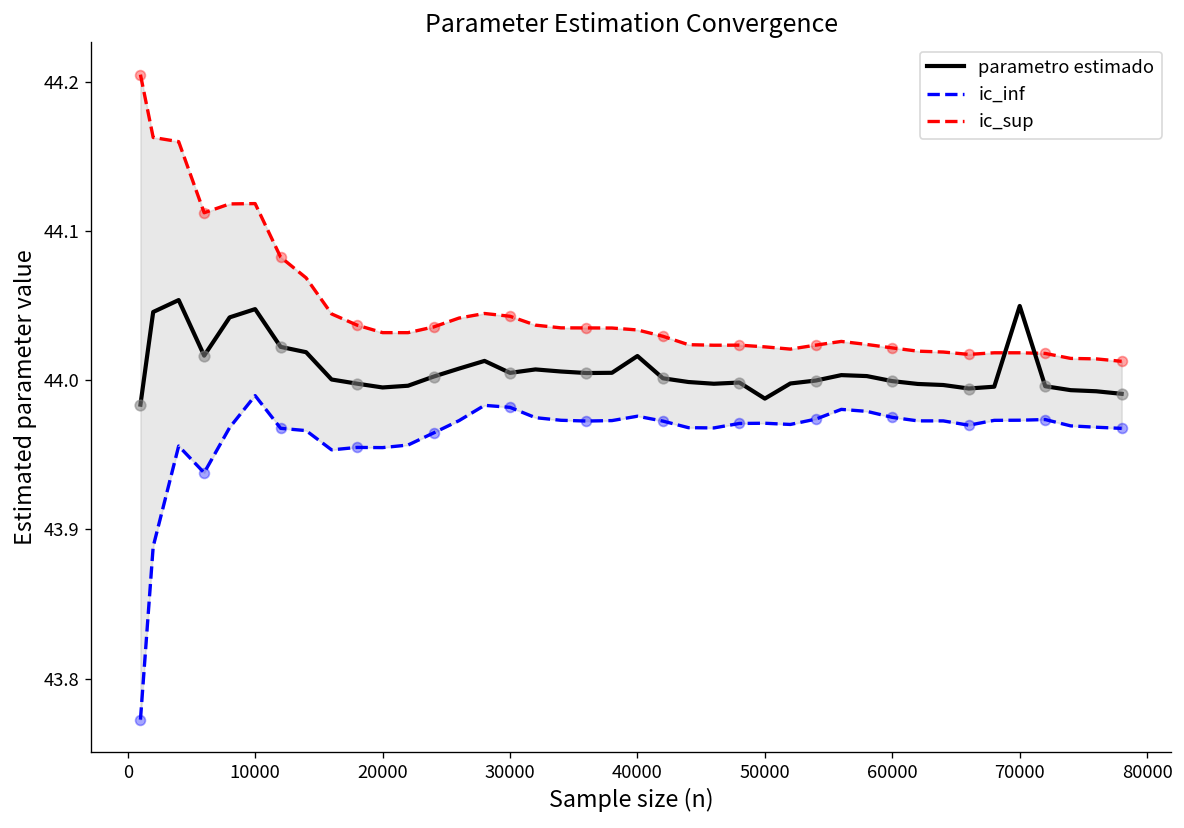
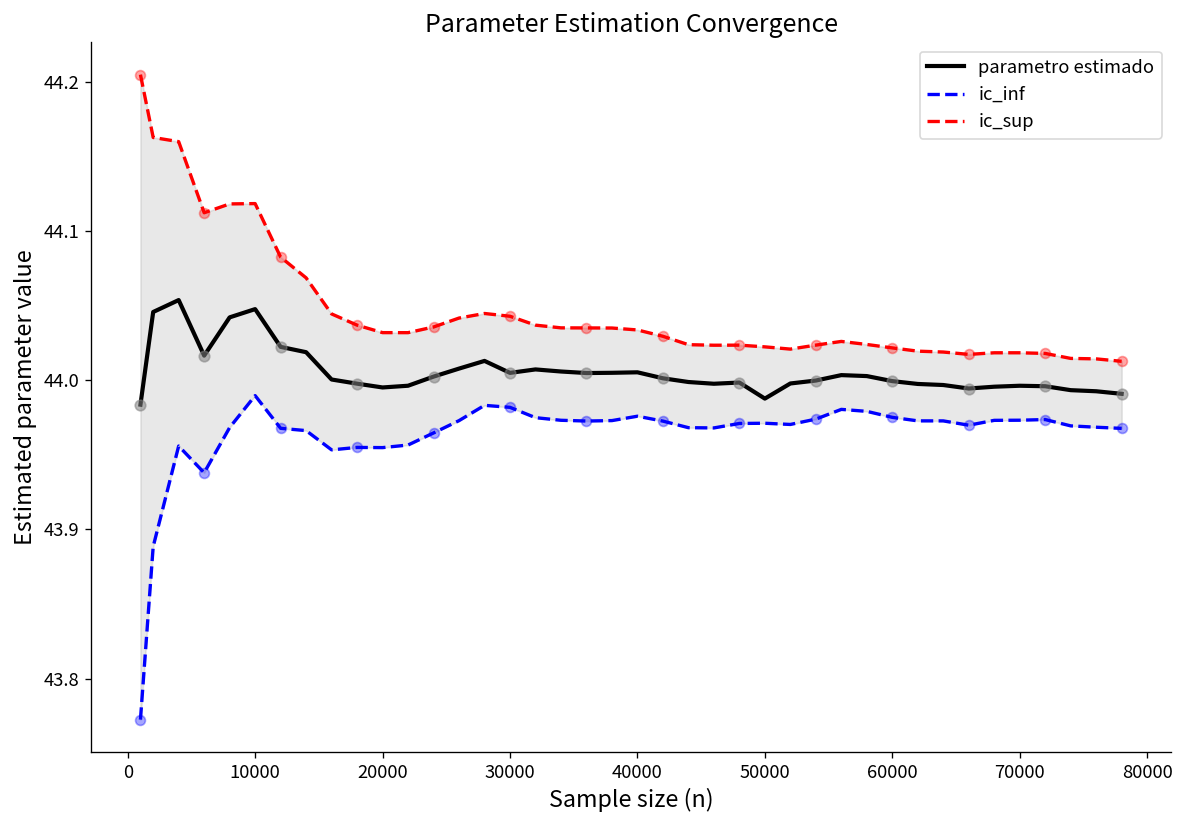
  {
    "parametro estimado": {
      "10000": 44.048,
      "20000": 43.995,
-     "40000": 44.016,
+     "40000": 44.005,
      "50000": 43.988,
-     "70000": 44.050
+     "70000": 43.996
    }
  }
